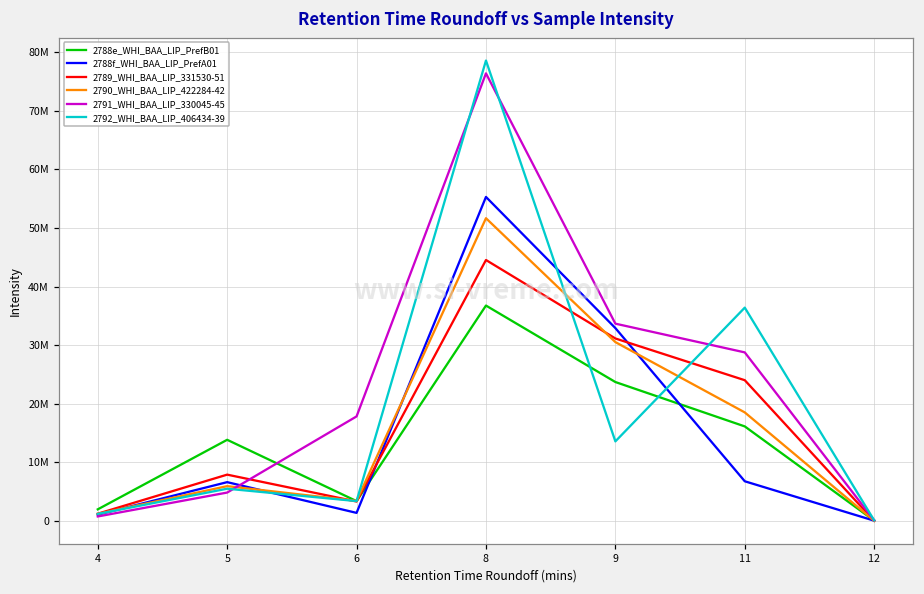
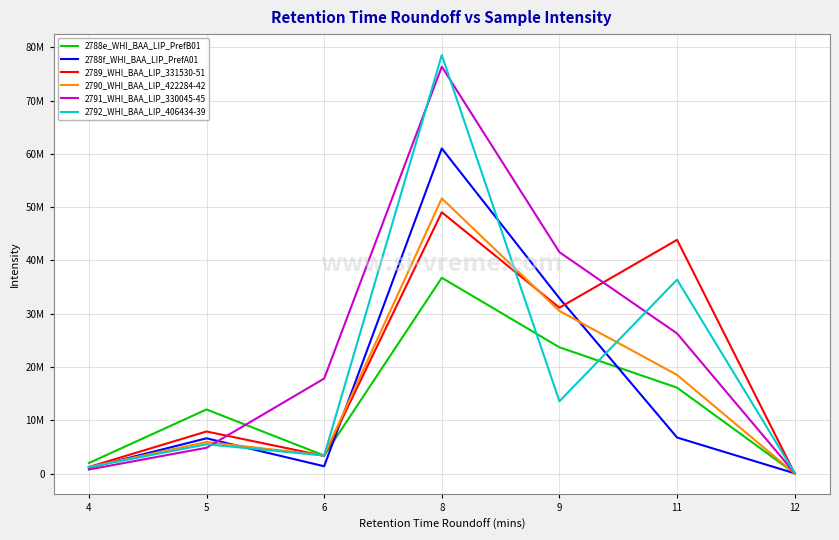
  {
    "2788e_WHI_BAA_LIP_PrefB01": {
      "4": 2000000,
-     "5": 14000000,
+     "5": 12000000,
      "8": 37000000,
      "9": 24000000,
      "11": 16000000
    },
    "2788f_WHI_BAA_LIP_PrefA01": {
      "5": 7000000,
      "6": 1000000,
-     "8": 55000000,
+     "8": 61000000,
      "9": 33000000,
      "11": 7000000
    },
    "2789_WHI_BAA_LIP_331530-51": {
      "5": 8000000,
-     "8": 45000000,
+     "8": 49000000,
      "9": 31000000,
-     "11": 24000000
+     "11": 44000000
    },
    "2790_WHI_BAA_LIP_422284-42": {
      "8": 52000000,
      "9": 31000000,
      "11": 19000000
    },
    "2791_WHI_BAA_LIP_330045-45": {
      "5": 5000000,
      "6": 18000000,
      "8": 76000000,
-     "9": 34000000,
-     "11": 29000000
+     "9": 42000000,
+     "11": 26000000
    },
    "2792_WHI_BAA_LIP_406434-39": {
      "8": 79000000,
      "9": 14000000,
      "11": 36000000
    }
  }
